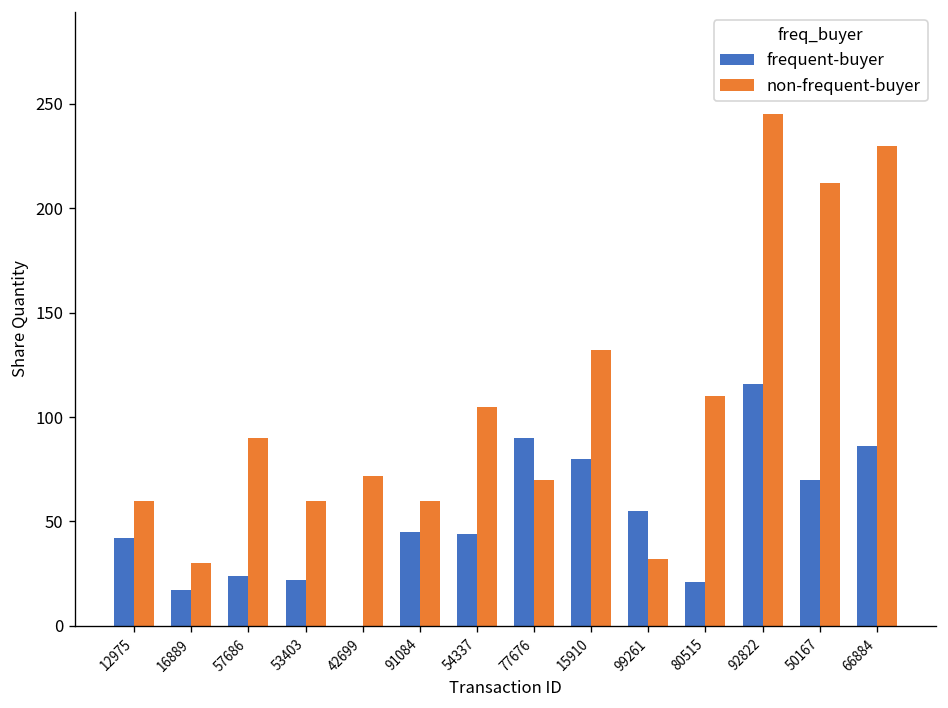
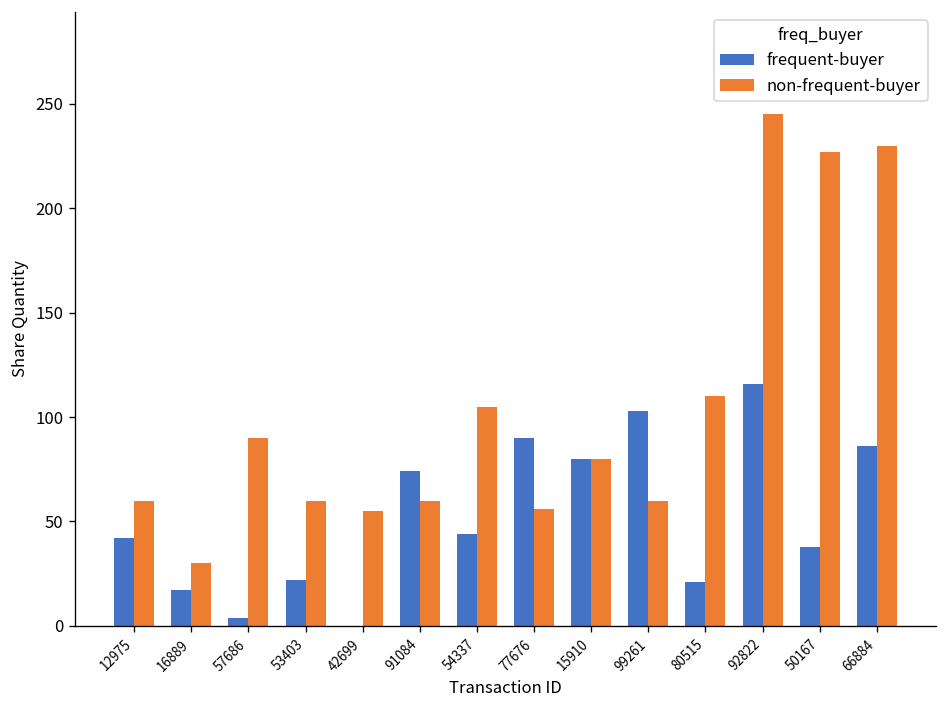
  {
    "frequent-buyer": {
      "12975": 42,
      "16889": 17,
-     "57686": 24,
+     "57686": 4,
      "53403": 22,
      "42699": 0,
-     "91084": 45,
+     "91084": 74,
      "54337": 44,
      "77676": 90,
      "15910": 80,
-     "99261": 55,
+     "99261": 103,
      "80515": 21,
      "92822": 116,
-     "50167": 70,
+     "50167": 38,
      "66884": 86
    },
    "non-frequent-buyer": {
      "12975": 60,
      "16889": 30,
      "57686": 90,
      "53403": 60,
-     "42699": 72,
+     "42699": 55,
      "91084": 60,
      "54337": 105,
-     "77676": 70,
-     "15910": 132,
-     "99261": 32,
+     "77676": 56,
+     "15910": 80,
+     "99261": 60,
      "80515": 110,
      "92822": 245,
-     "50167": 212,
+     "50167": 227,
      "66884": 230
    }
  }
